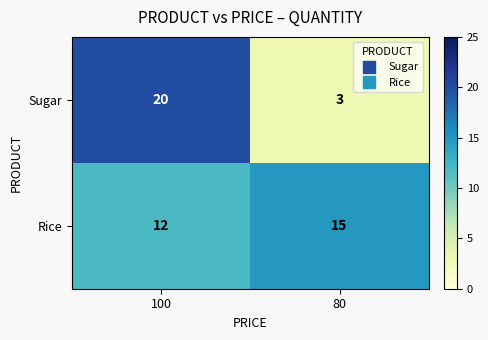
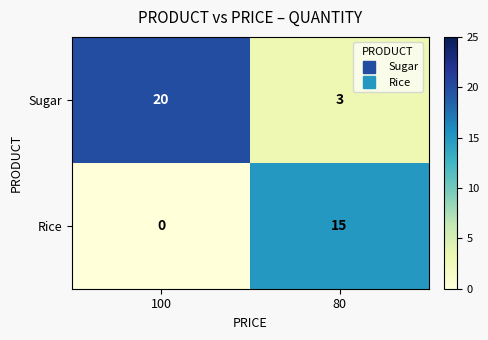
  {
    "Sugar": {
      "100": 20,
      "80": 3
    },
    "Rice": {
-     "100": 12,
+     "100": 0,
      "80": 15
    }
  }
